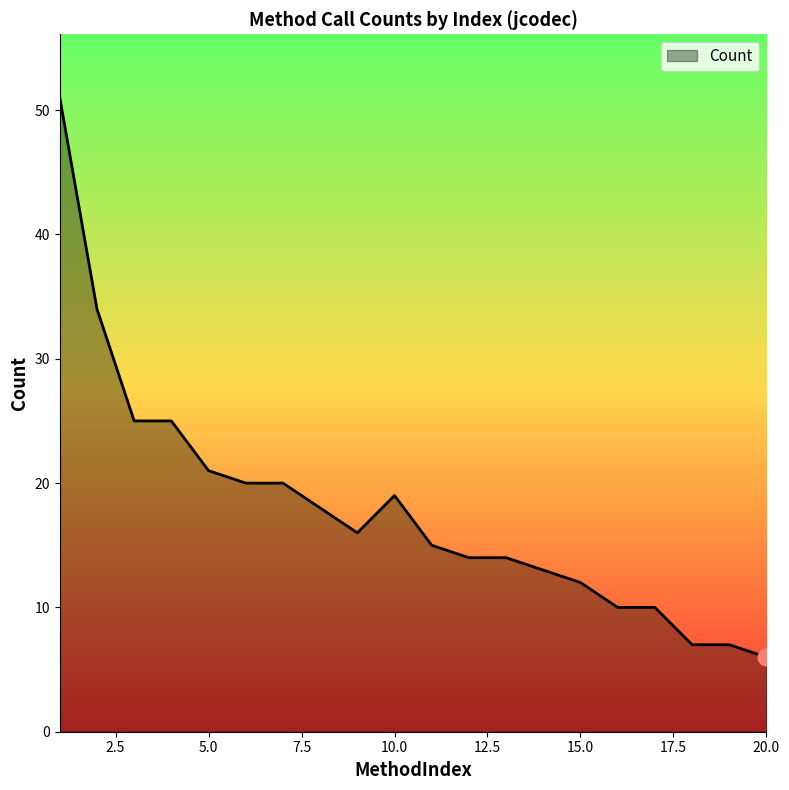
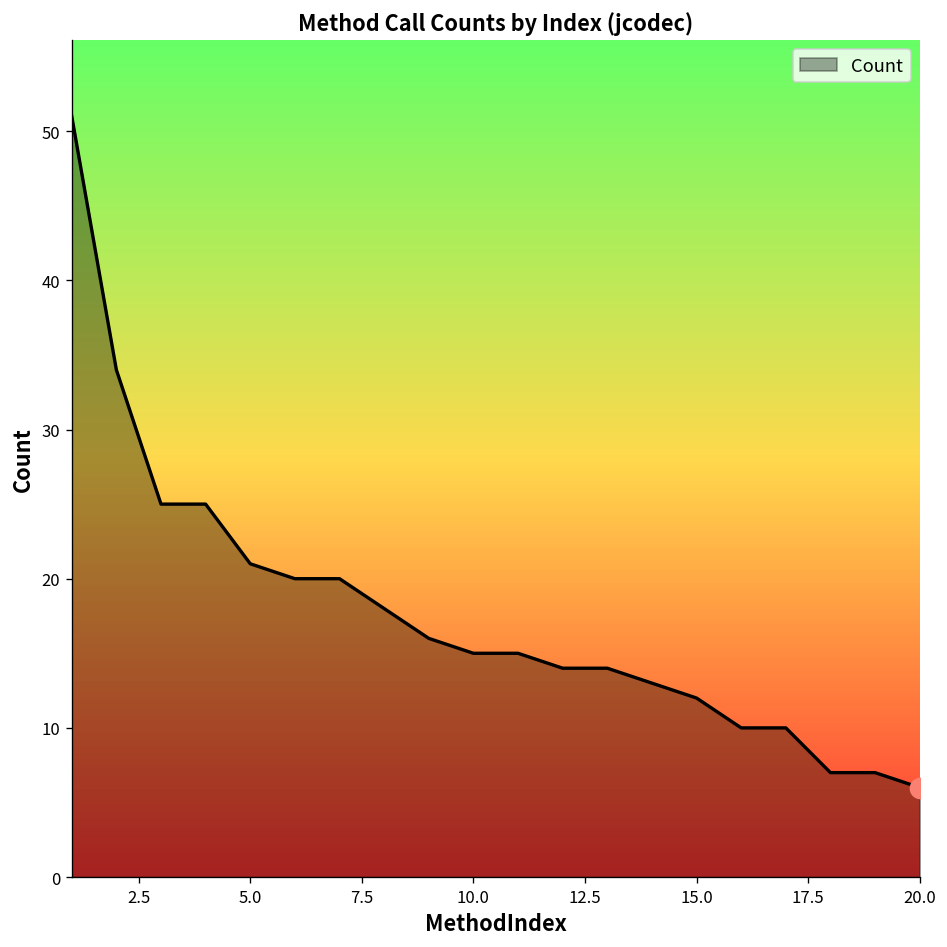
  {
    "Count": {
      "5.0": 21,
-     "10.0": 19,
+     "10.0": 15,
      "15.0": 12
    }
  }
